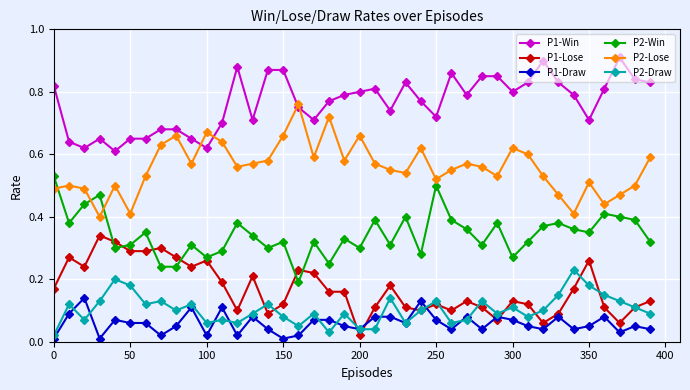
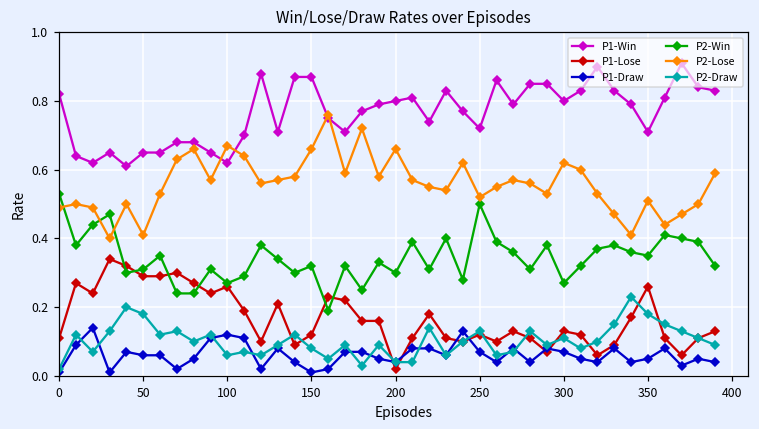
  {
    "P1-Win": {
      "0": 0.82,
      "50": 0.65,
      "100": 0.62,
      "150": 0.87,
      "200": 0.80,
      "250": 0.72,
      "300": 0.80,
      "350": 0.71
    },
    "P1-Lose": {
-     "0": 0.17,
+     "0": 0.11,
      "50": 0.29,
      "100": 0.26,
      "150": 0.12,
      "200": 0.02,
      "250": 0.12,
      "300": 0.13,
      "350": 0.26
    },
    "P1-Draw": {
      "0": 0.01,
      "50": 0.06,
-     "100": 0.02,
+     "100": 0.12,
      "150": 0.01,
      "250": 0.07,
      "300": 0.07,
      "350": 0.05
    },
    "P2-Win": {
      "0": 0.53,
      "50": 0.31,
      "100": 0.27,
      "150": 0.32,
      "200": 0.30,
      "250": 0.50,
      "300": 0.27,
      "350": 0.35
    },
    "P2-Lose": {
      "0": 0.49,
      "50": 0.41,
      "100": 0.67,
      "150": 0.66,
      "200": 0.66,
      "250": 0.52,
      "300": 0.62,
      "350": 0.51
    },
    "P2-Draw": {
      "0": 0.02,
      "50": 0.18,
      "100": 0.06,
      "150": 0.08,
      "250": 0.13,
      "300": 0.11,
      "350": 0.18
    }
  }
